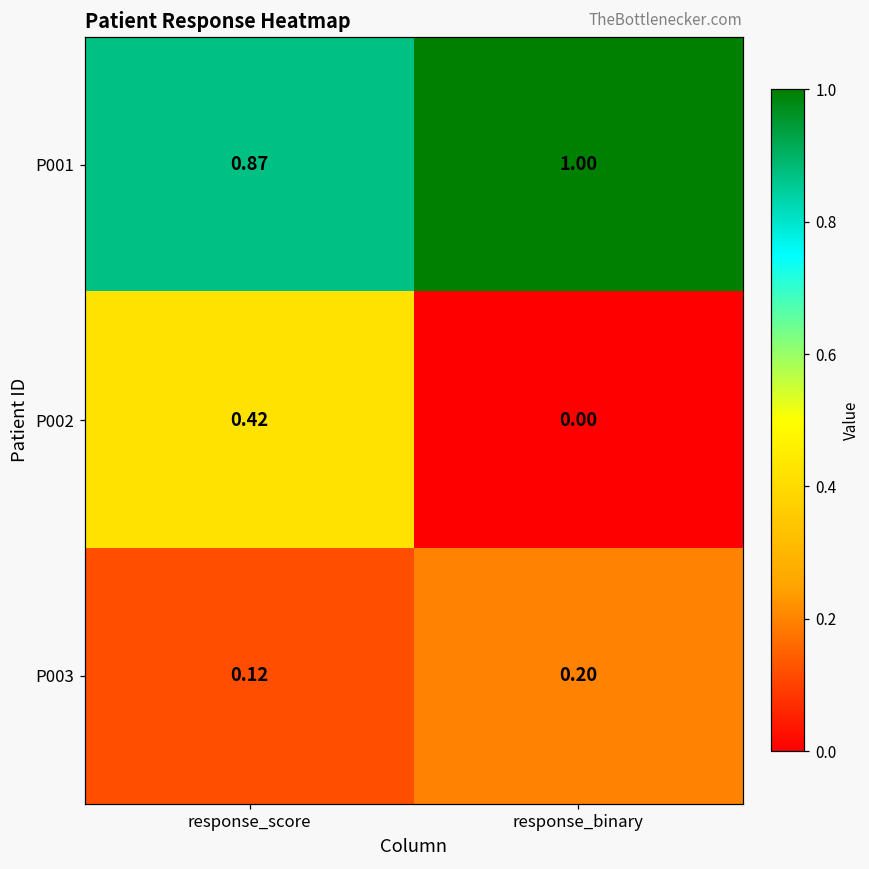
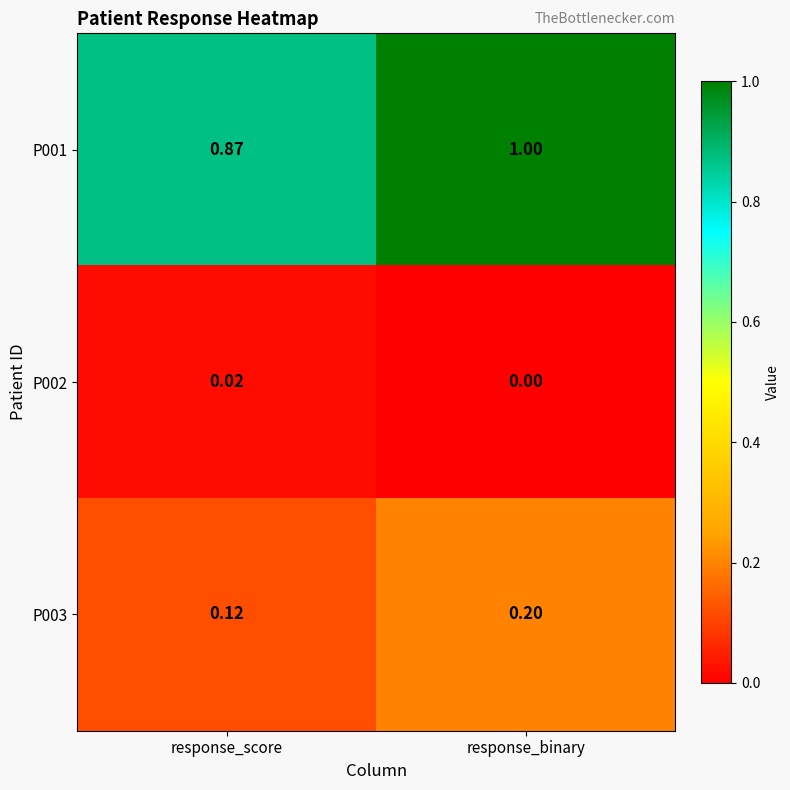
  {
    "P001": {
      "response_score": 0.87,
      "response_binary": 1.00
    },
    "P002": {
-     "response_score": 0.42,
+     "response_score": 0.02,
      "response_binary": 0.00
    },
    "P003": {
      "response_score": 0.12,
      "response_binary": 0.20
    }
  }
